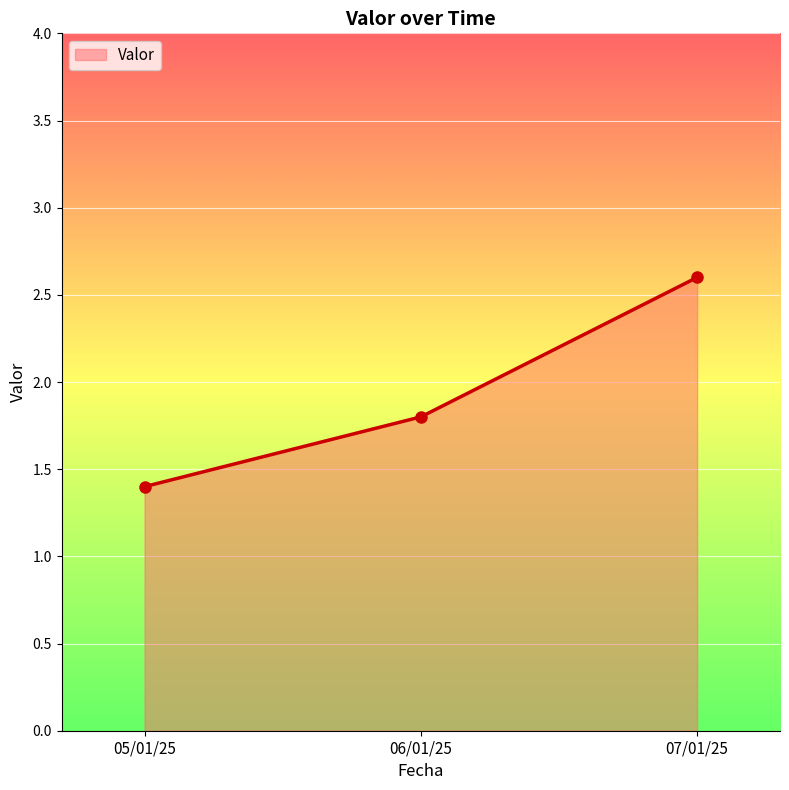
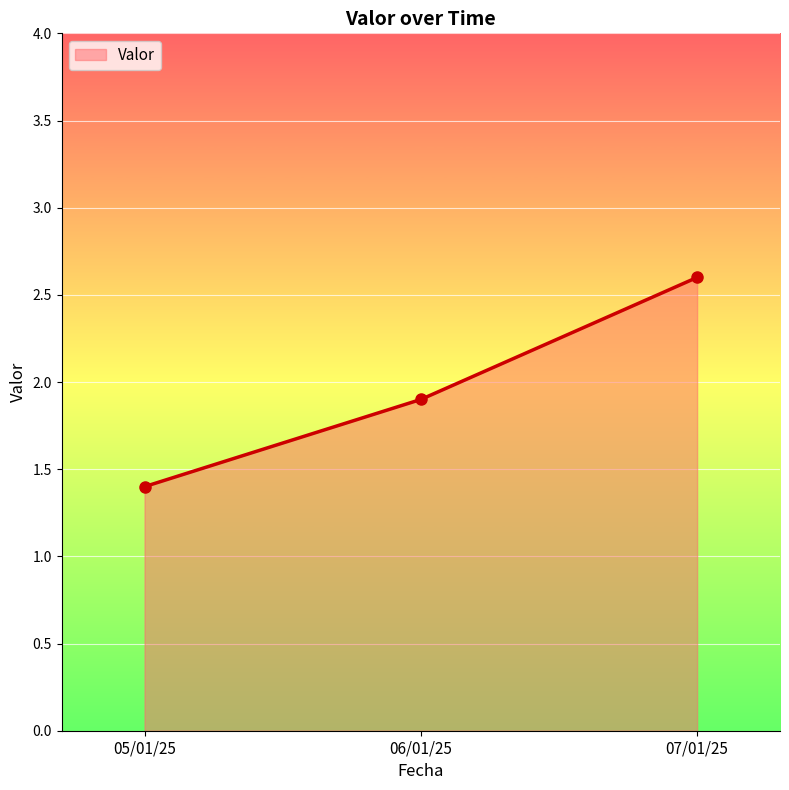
  {
    "05/01/25": 1.4,
-   "06/01/25": 1.8,
+   "06/01/25": 1.9,
    "07/01/25": 2.6
  }
